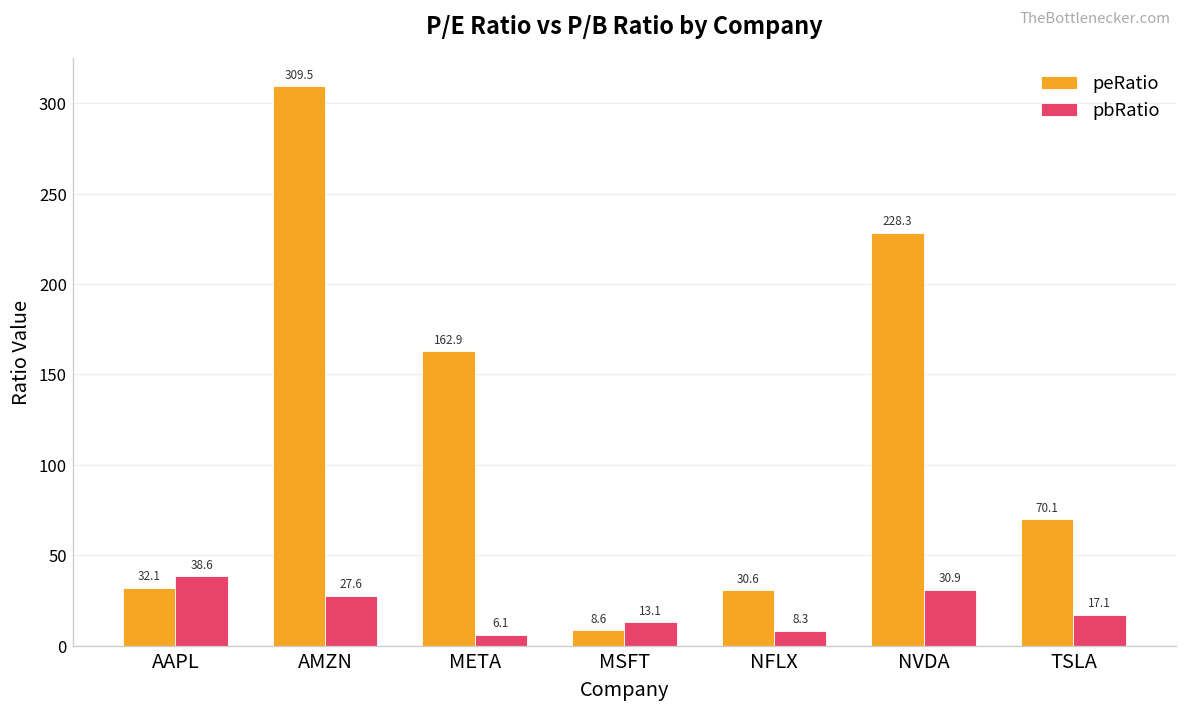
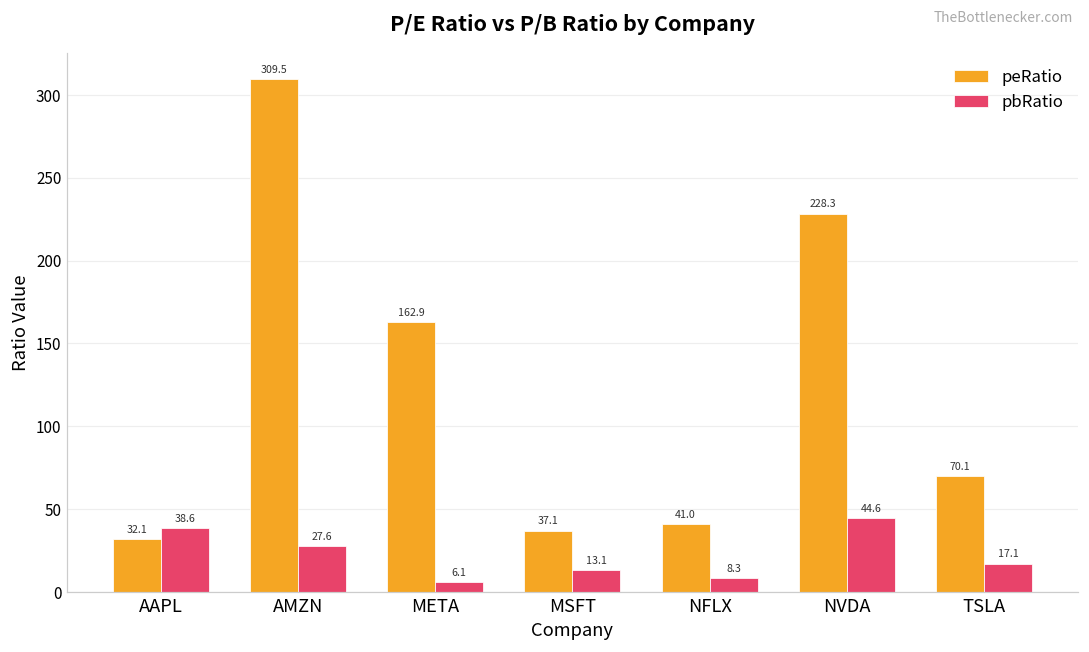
  {
    "peRatio": {
      "AAPL": 32.1,
      "AMZN": 309.5,
      "META": 162.9,
-     "MSFT": 8.6,
-     "NFLX": 30.6,
+     "MSFT": 37.1,
+     "NFLX": 41.0,
      "NVDA": 228.3,
      "TSLA": 70.1
    },
    "pbRatio": {
      "AAPL": 38.6,
      "AMZN": 27.6,
      "META": 6.1,
      "MSFT": 13.1,
      "NFLX": 8.3,
-     "NVDA": 30.9,
+     "NVDA": 44.6,
      "TSLA": 17.1
    }
  }
